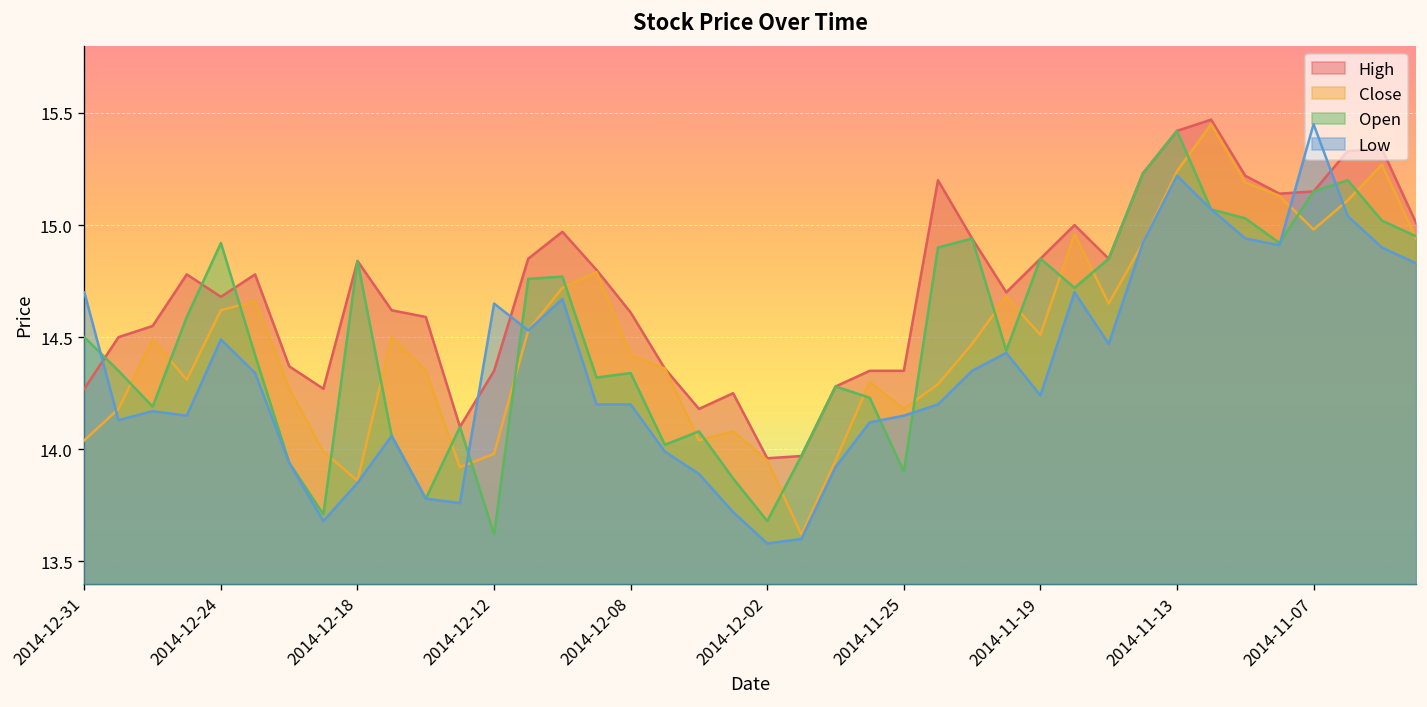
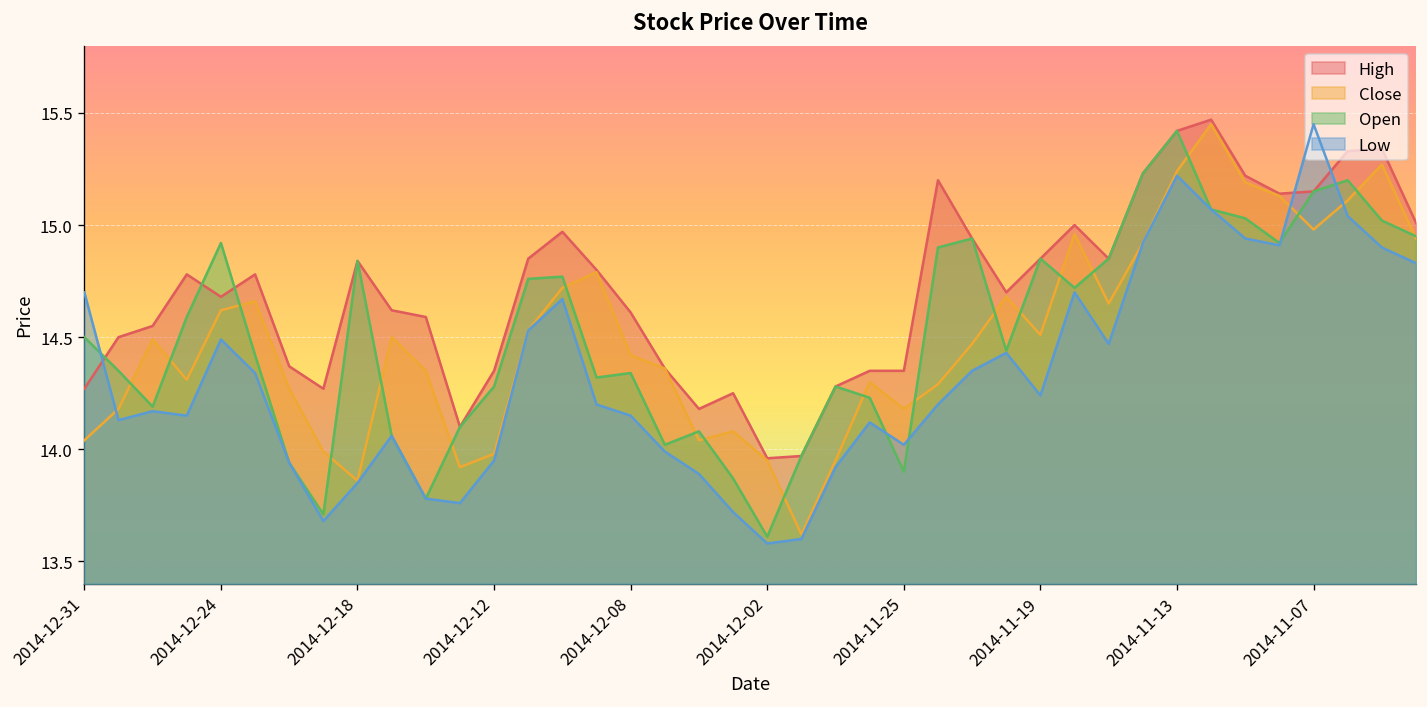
  {
    "Open": {
      "2014-12-31": 14.50,
      "2014-12-24": 14.92,
-     "2014-12-12": 13.62,
+     "2014-12-12": 14.28,
      "2014-12-08": 14.34,
-     "2014-12-02": 13.68,
+     "2014-12-02": 13.61,
      "2014-11-25": 13.90
    },
    "Low": {
      "2014-12-31": 14.70,
      "2014-12-24": 14.49,
-     "2014-12-12": 14.65,
-     "2014-12-08": 14.20,
+     "2014-12-12": 13.95,
+     "2014-12-08": 14.15,
      "2014-12-02": 13.58,
-     "2014-11-25": 14.15,
+     "2014-11-25": 14.02,
      "2014-11-19": 14.24,
      "2014-11-13": 15.22
    }
  }
